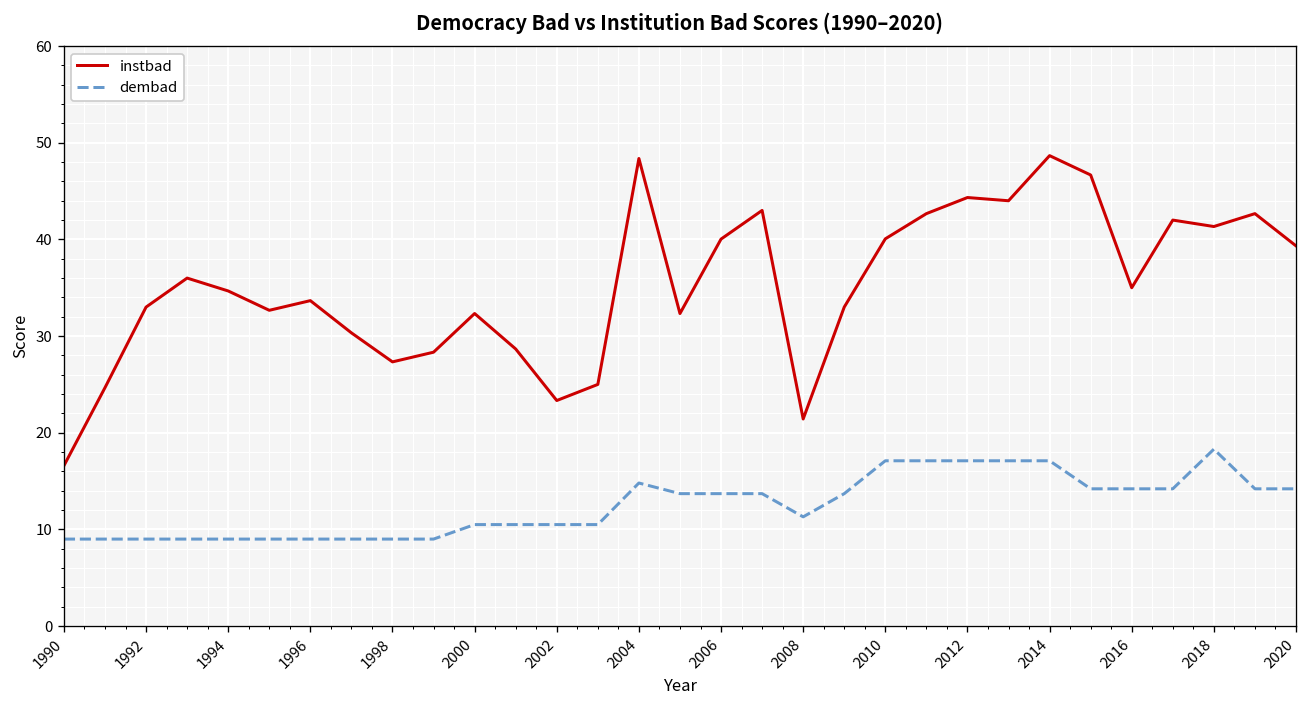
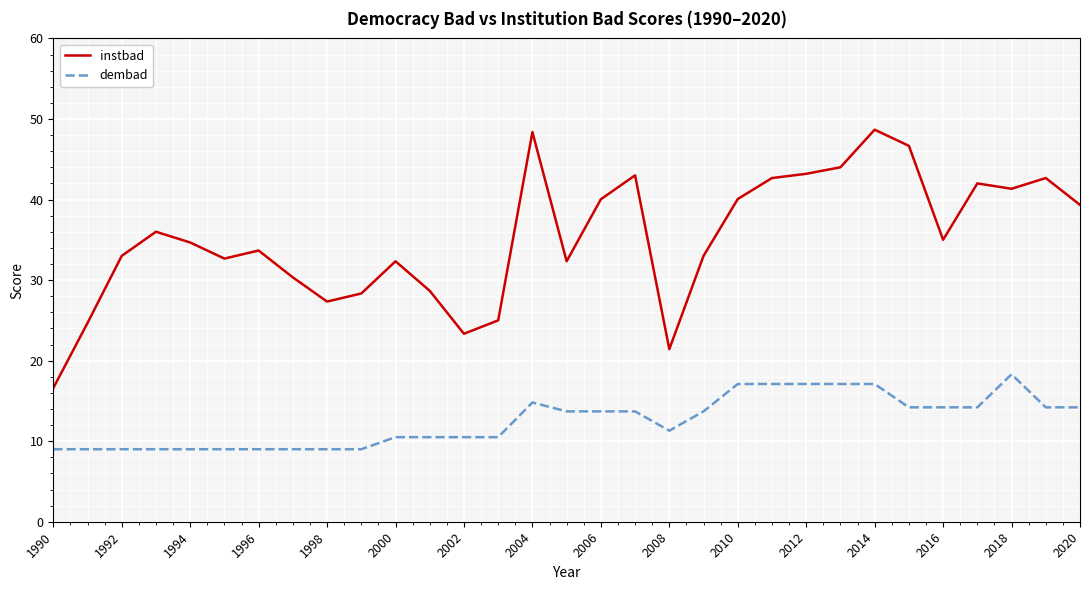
  {
    "instbad": {
      "1990": 17,
      "1992": 33,
      "1994": 35,
      "1996": 34,
      "1998": 27,
      "2000": 32,
      "2002": 23,
      "2004": 48,
      "2006": 40,
      "2008": 21,
      "2010": 40,
-     "2012": 44,
+     "2012": 43,
      "2014": 49,
      "2016": 35,
      "2018": 41,
      "2020": 39
    },
    "dembad": {
      "1990": 9,
      "1992": 9,
      "1994": 9,
      "1996": 9,
      "1998": 9,
      "2000": 11,
      "2002": 11,
      "2004": 15,
      "2006": 14,
      "2008": 11,
      "2010": 17,
      "2012": 17,
      "2014": 17,
      "2016": 14,
      "2018": 18,
      "2020": 14
    }
  }
